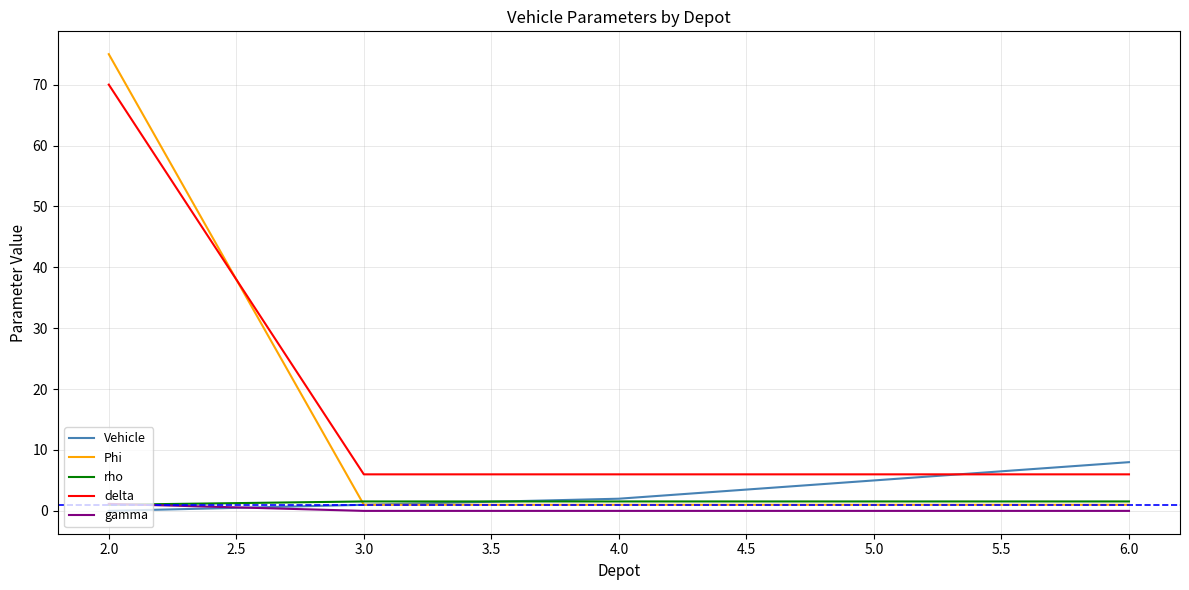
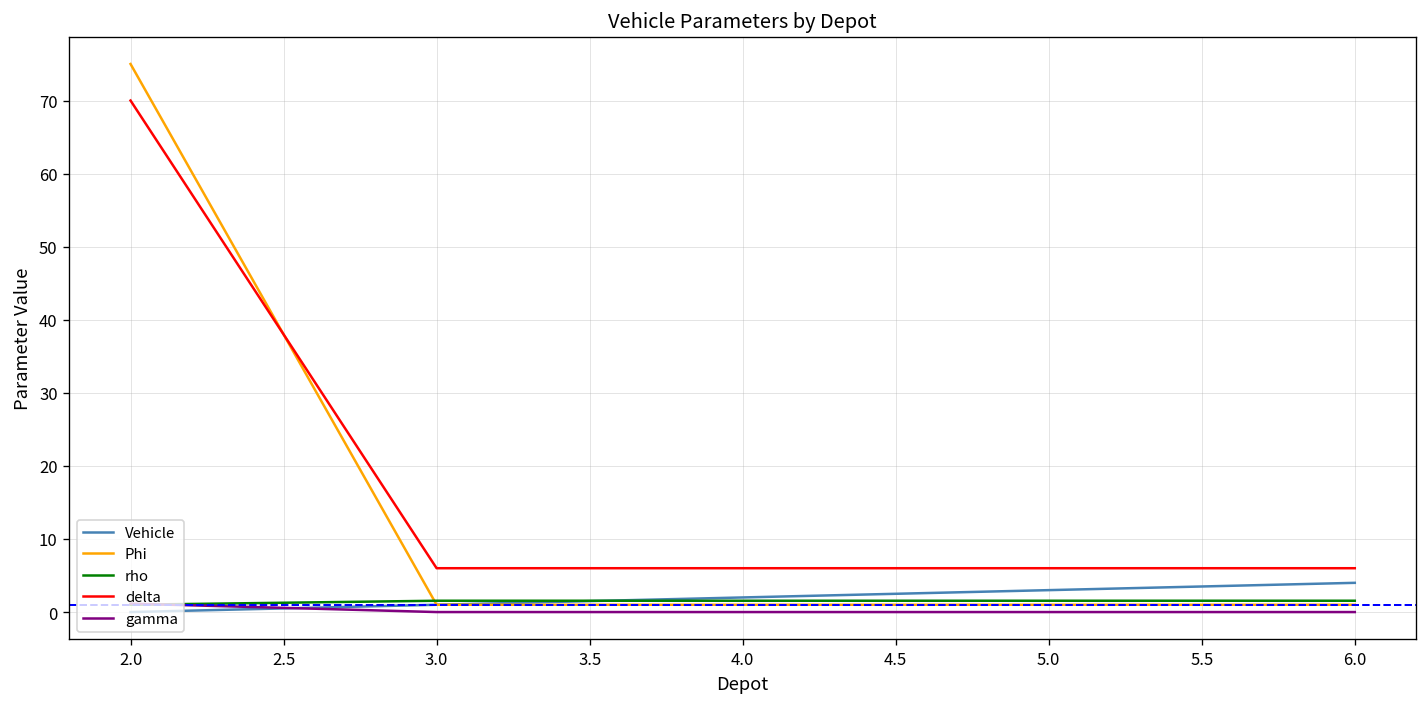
  {
    "Vehicle": {
      "4.0": 2,
-     "5.0": 5,
-     "6.0": 8
+     "5.0": 3,
+     "6.0": 4
    },
    "Phi": {
      "2.0": 75,
      "4.0": 1,
      "5.0": 1,
      "6.0": 1
    },
    "rho": {
      "3.0": 2,
      "4.0": 2,
      "5.0": 2,
      "6.0": 2
    },
    "delta": {
      "2.0": 70,
      "3.0": 6,
      "4.0": 6,
      "5.0": 6,
      "6.0": 6
    },
    "gamma": {
      "3.0": 0,
      "4.0": 0,
      "5.0": 0,
      "6.0": 0
    }
  }
